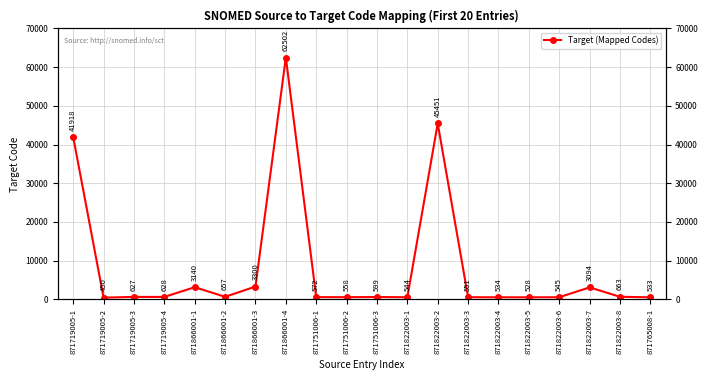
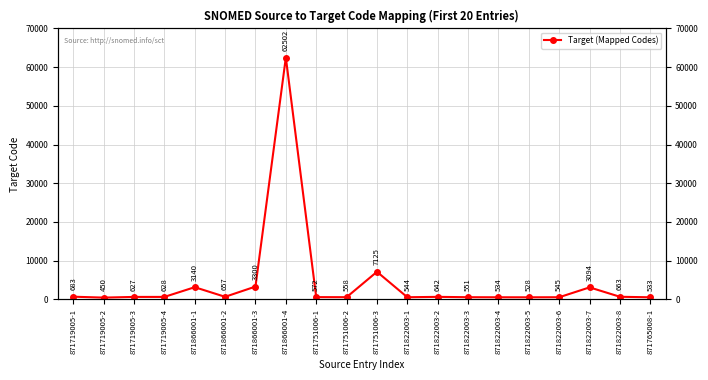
  {
-   "871719005-1": 41918,
+   "871719005-1": 683,
    "871719005-2": 450,
    "871719005-3": 627,
    "871719005-4": 628,
    "871866001-1": 3140,
    "871866001-2": 657,
    "871866001-3": 3300,
    "871866001-4": 62502,
    "871751006-1": 572,
    "871751006-2": 558,
-   "871751006-3": 599,
+   "871751006-3": 7125,
    "871822003-1": 544,
-   "871822003-2": 45451,
+   "871822003-2": 642,
    "871822003-3": 551,
    "871822003-4": 534,
    "871822003-5": 528,
    "871822003-6": 545,
    "871822003-7": 3094,
    "871822003-8": 663,
    "871765008-1": 533
  }
